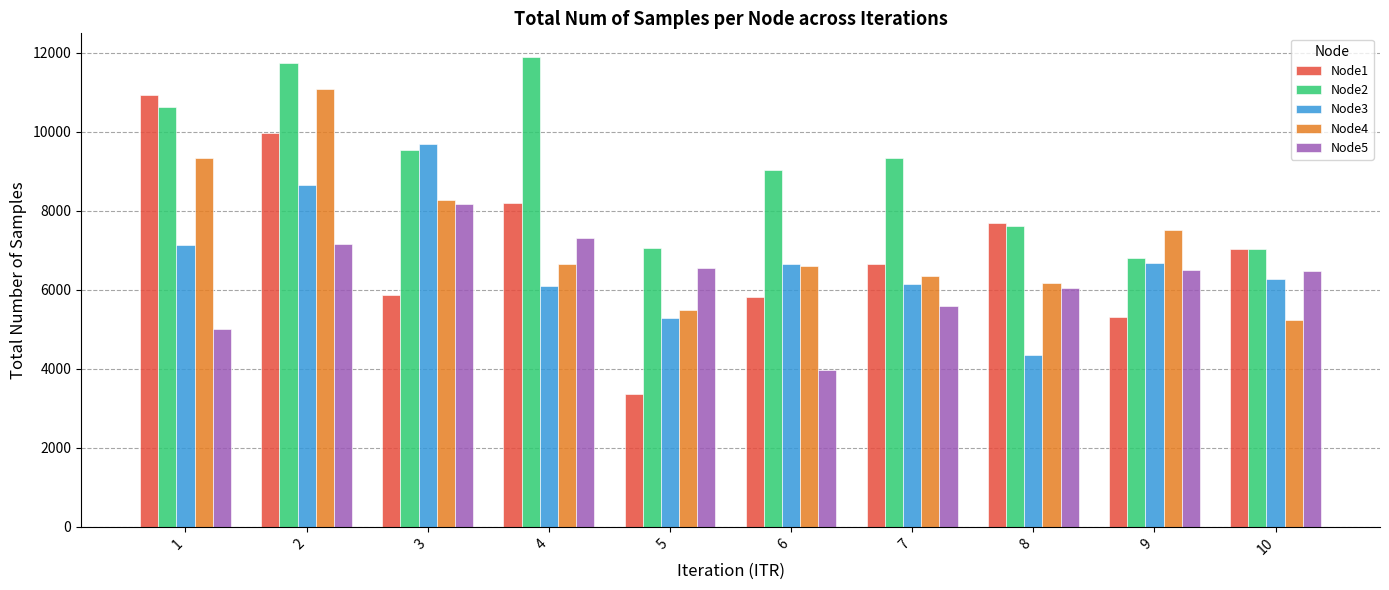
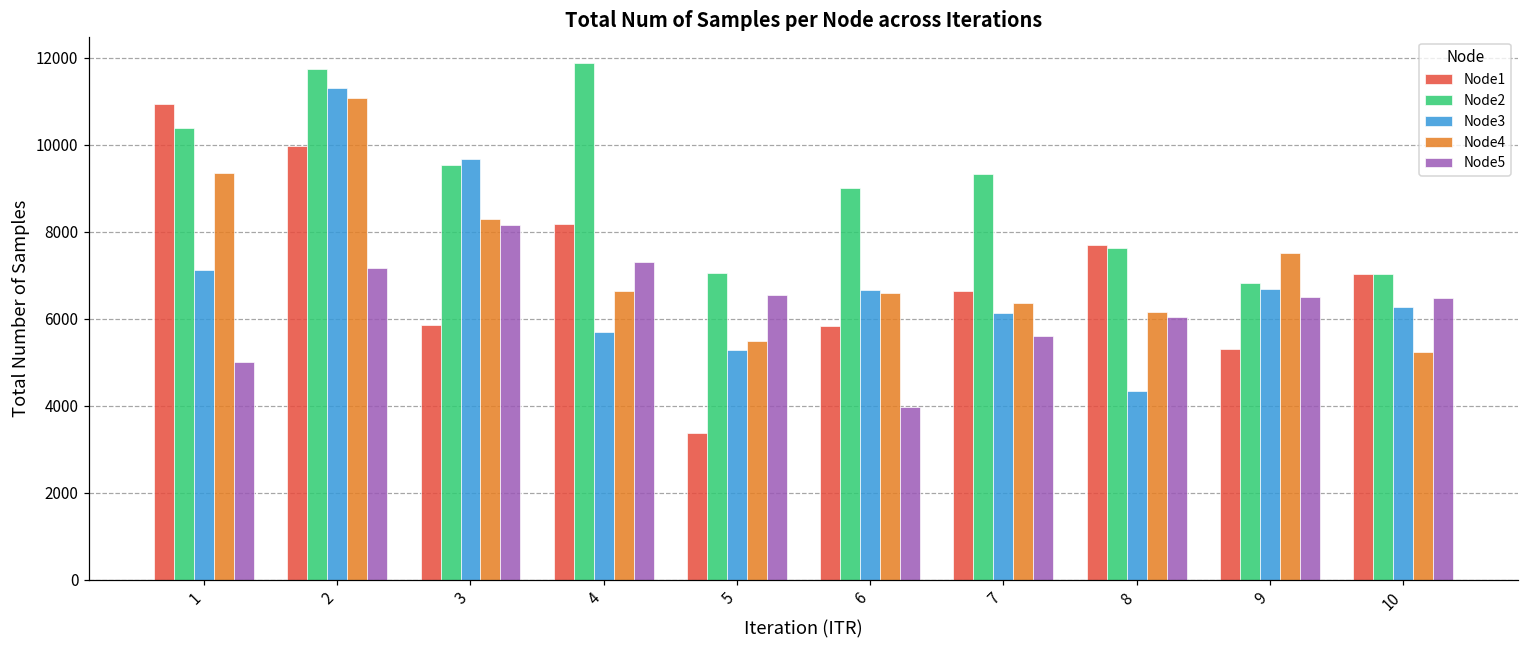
  {
    "Node2": {
-     "1": 10600,
+     "1": 10400,
      "2": 11800,
      "3": 9500,
      "4": 11900,
      "5": 7000,
      "6": 9000,
      "7": 9300,
      "8": 7600,
      "9": 6800,
      "10": 7000
    },
    "Node3": {
      "1": 7100,
-     "2": 8600,
+     "2": 11300,
      "3": 9700,
-     "4": 6100,
+     "4": 5700,
      "5": 5300,
      "6": 6700,
      "7": 6100,
      "8": 4300,
      "9": 6700,
      "10": 6300
    },
    "Node5": {
      "1": 5000,
      "2": 7200,
      "3": 8200,
      "4": 7300,
      "5": 6600,
      "6": 4000,
      "7": 5600,
      "8": 6000,
      "9": 6500,
      "10": 6500
    }
  }
